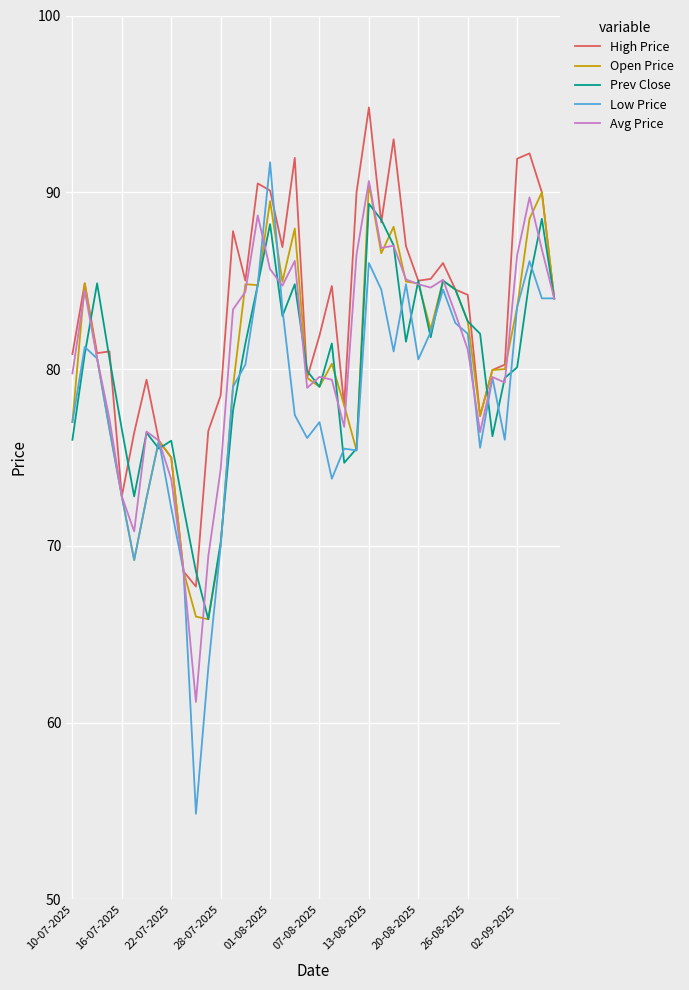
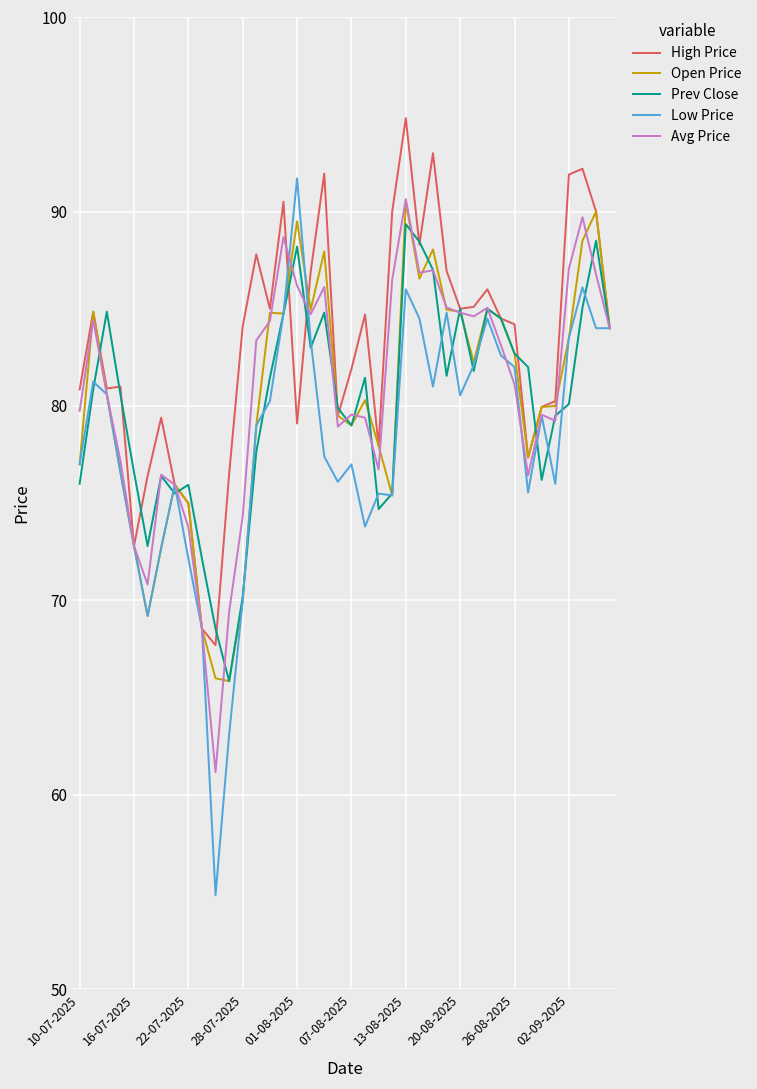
  {
    "High Price": {
      "10-07-2025": 80.9,
-     "28-07-2025": 78.5,
-     "01-08-2025": 90.1,
+     "28-07-2025": 84.1,
+     "01-08-2025": 79.1,
      "07-08-2025": 81.9,
      "13-08-2025": 94.8,
      "26-08-2025": 84.2,
      "02-09-2025": 91.9
    },
    "Open Price": {
      "01-08-2025": 89.5
    },
    "Prev Close": {
      "10-07-2025": 76.0,
      "16-07-2025": 76.6,
      "22-07-2025": 76.0,
      "28-07-2025": 70.2,
      "01-08-2025": 88.2,
      "13-08-2025": 89.4,
      "02-09-2025": 80.1
    },
    "Low Price": {
      "22-07-2025": 72.2,
      "01-08-2025": 91.7,
      "07-08-2025": 77.0,
      "13-08-2025": 86.0,
      "20-08-2025": 80.6,
      "26-08-2025": 82.0
    },
    "Avg Price": {
      "10-07-2025": 79.8,
      "22-07-2025": 73.8,
      "28-07-2025": 74.3,
-     "01-08-2025": 85.7,
+     "01-08-2025": 86.2,
      "07-08-2025": 79.6,
      "26-08-2025": 81.1,
-     "02-09-2025": 86.4
+     "02-09-2025": 87.1
    }
  }
